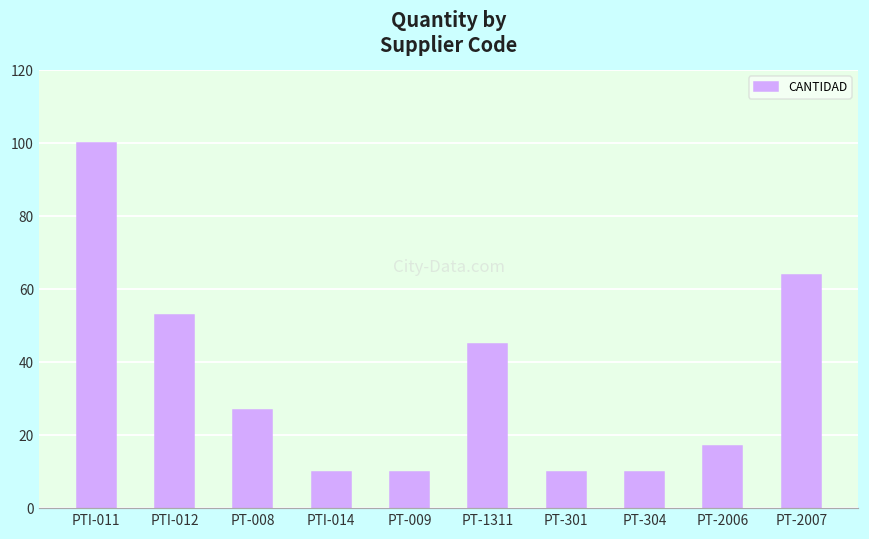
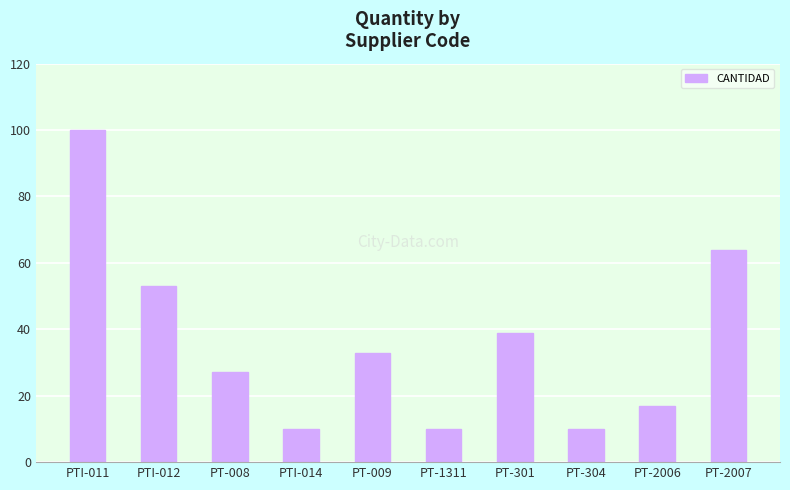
  {
    "PTI-011": 100,
    "PTI-012": 53,
    "PT-008": 27,
    "PTI-014": 10,
-   "PT-009": 10,
-   "PT-1311": 45,
-   "PT-301": 10,
+   "PT-009": 33,
+   "PT-1311": 10,
+   "PT-301": 39,
    "PT-304": 10,
    "PT-2006": 17,
    "PT-2007": 64
  }
